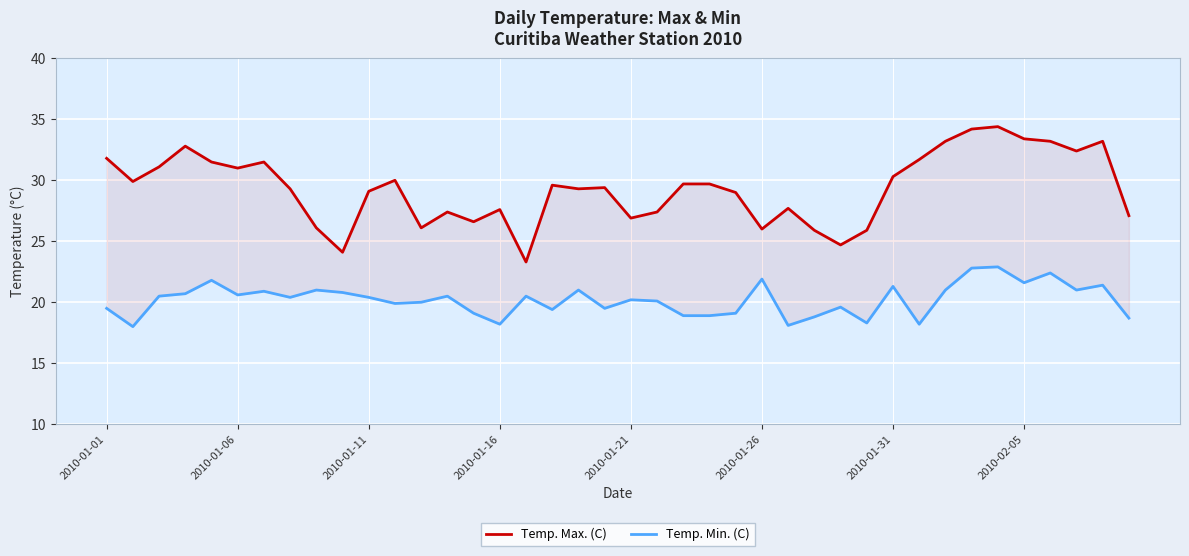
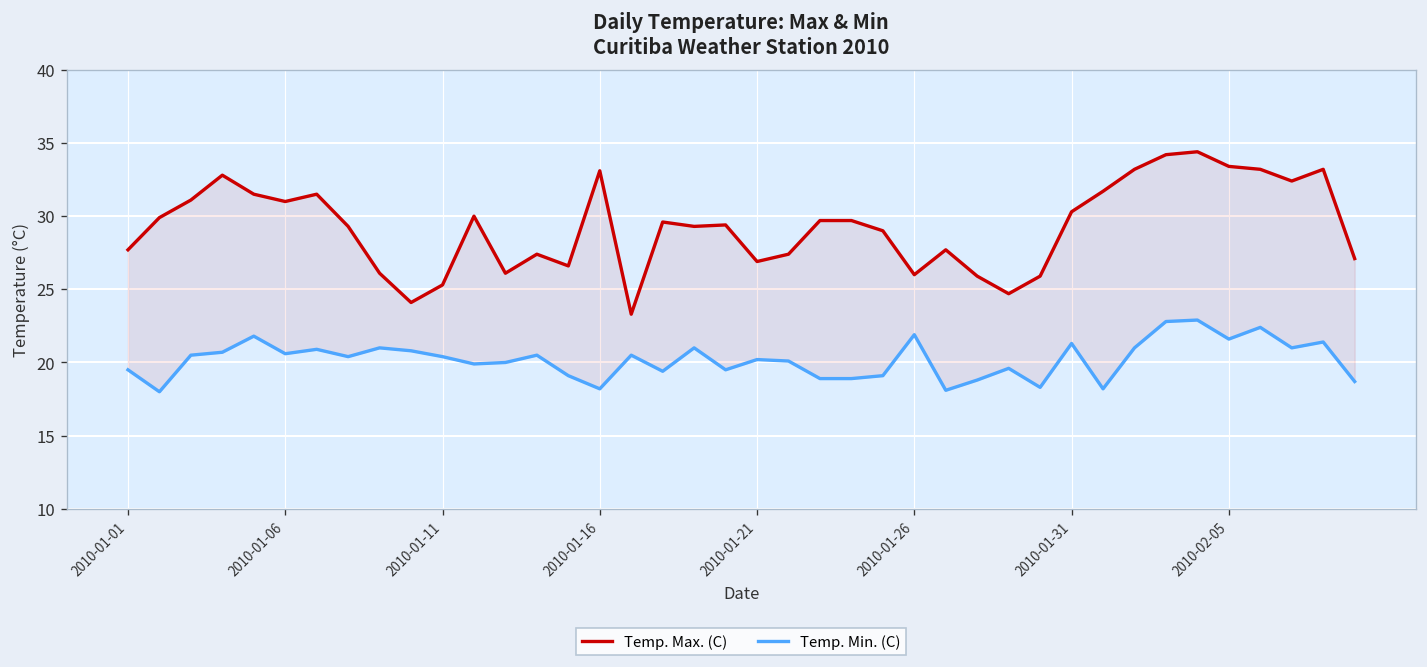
  {
    "Temp. Max. (C)": {
-     "2010-01-01": 31.8,
+     "2010-01-01": 27.7,
      "2010-01-06": 31.0,
-     "2010-01-11": 29.1,
-     "2010-01-16": 27.6,
+     "2010-01-11": 25.3,
+     "2010-01-16": 33.1,
      "2010-01-21": 26.9,
      "2010-01-26": 26.0,
      "2010-01-31": 30.3,
      "2010-02-05": 33.4
    },
    "Temp. Min. (C)": {
      "2010-01-01": 19.5,
      "2010-01-06": 20.6,
      "2010-01-11": 20.4,
      "2010-01-16": 18.2,
      "2010-01-21": 20.2,
      "2010-01-26": 21.9,
      "2010-01-31": 21.3,
      "2010-02-05": 21.6
    }
  }
